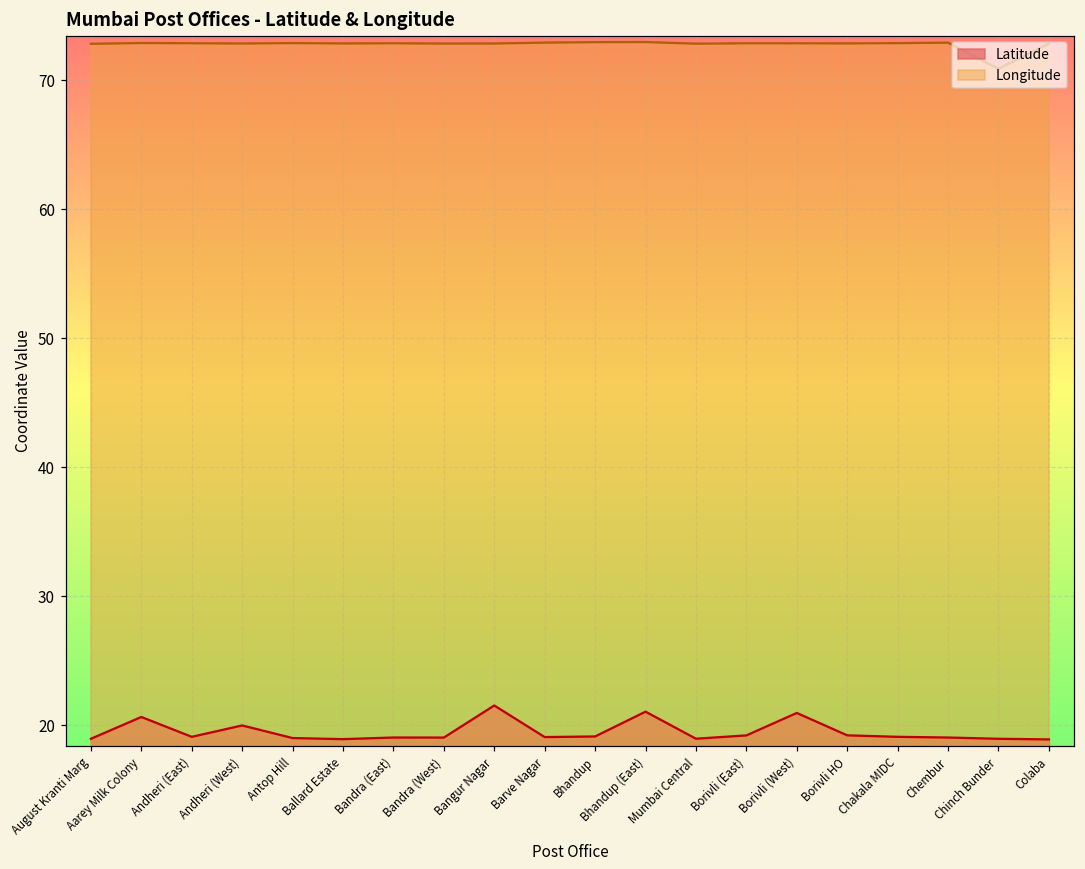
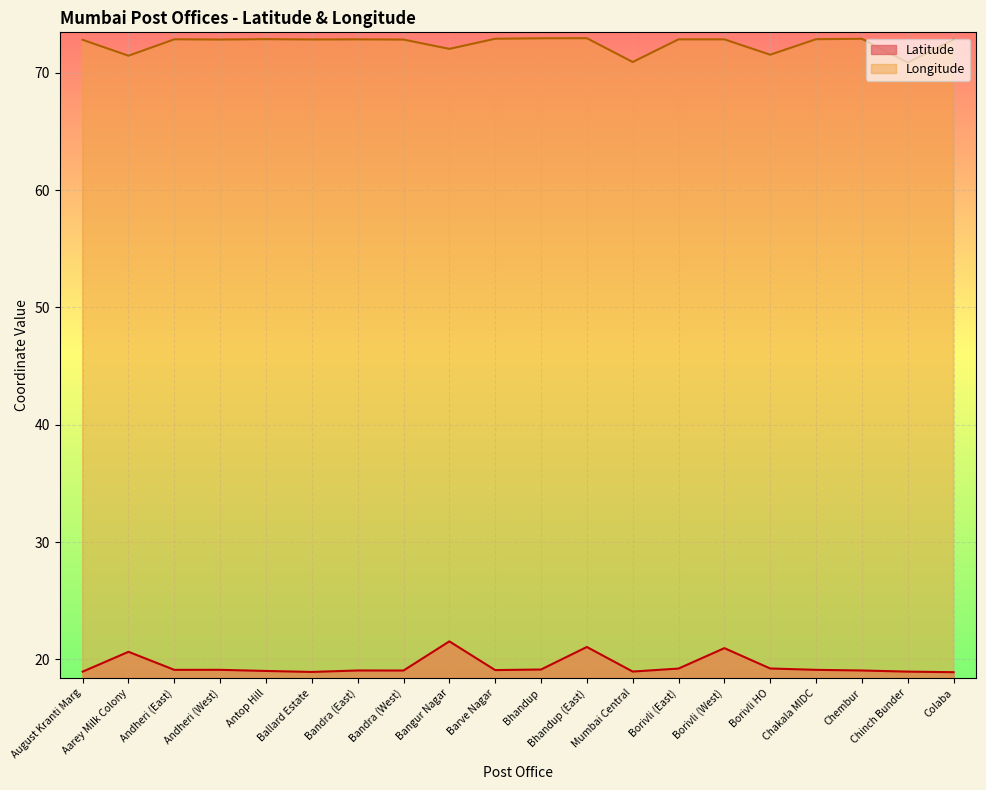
  {
    "Latitude": {
      "August Kranti Marg": 19.0,
      "Aarey Milk Colony": 20.7,
      "Andheri (East)": 19.1,
-     "Andheri (West)": 20.0,
+     "Andheri (West)": 19.1,
      "Antop Hill": 19.0,
      "Ballard Estate": 18.9,
      "Bandra (East)": 19.1,
      "Bandra (West)": 19.1,
      "Bangur Nagar": 21.5,
      "Barve Nagar": 19.1,
      "Bhandup": 19.1,
      "Bhandup (East)": 21.1,
      "Mumbai Central": 19.0,
      "Borivli (East)": 19.2,
      "Borivli (West)": 21.0,
      "Borivli HO": 19.2,
      "Chakala MIDC": 19.1,
      "Chembur": 19.1,
      "Chinch Bunder": 19.0,
      "Colaba": 18.9
    },
    "Longitude": {
      "August Kranti Marg": 72.8,
-     "Aarey Milk Colony": 72.9,
+     "Aarey Milk Colony": 71.5,
      "Andheri (East)": 72.9,
      "Andheri (West)": 72.8,
      "Antop Hill": 72.9,
      "Ballard Estate": 72.8,
      "Bandra (East)": 72.8,
      "Bandra (West)": 72.8,
-     "Bangur Nagar": 72.8,
+     "Bangur Nagar": 72.0,
      "Barve Nagar": 72.9,
      "Bhandup": 72.9,
      "Bhandup (East)": 72.9,
-     "Mumbai Central": 72.8,
+     "Mumbai Central": 70.9,
      "Borivli (East)": 72.9,
      "Borivli (West)": 72.9,
-     "Borivli HO": 72.8,
+     "Borivli HO": 71.5,
      "Chakala MIDC": 72.9,
      "Chembur": 72.9
    }
  }
